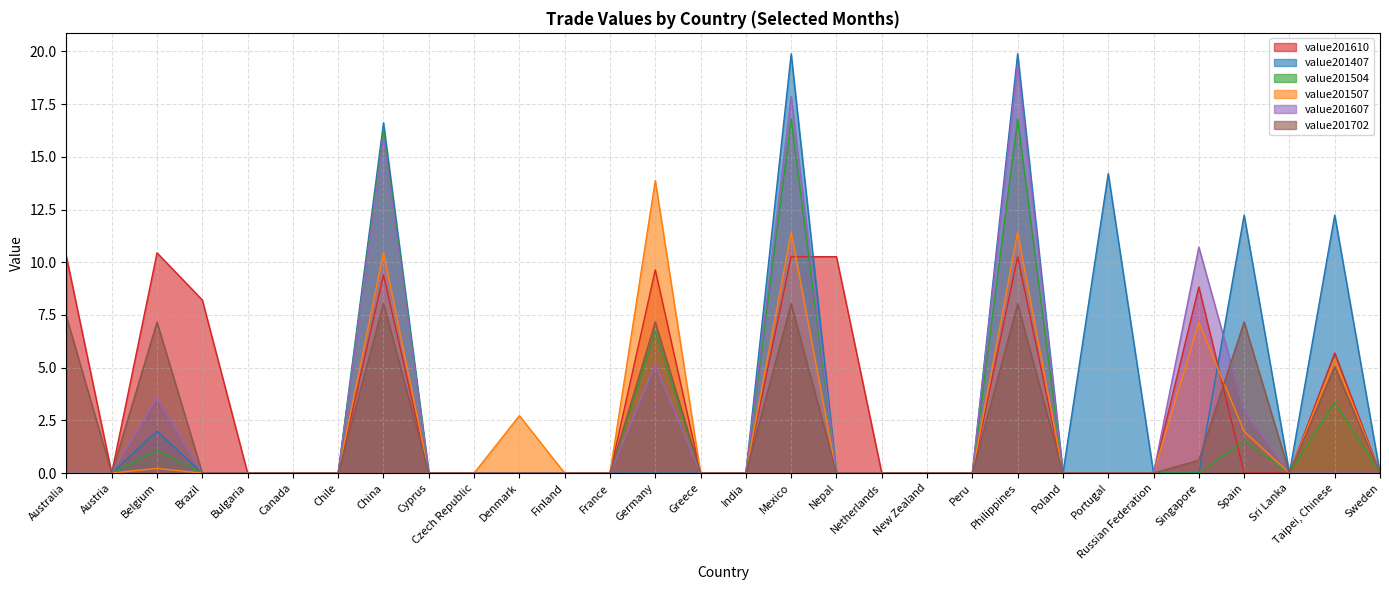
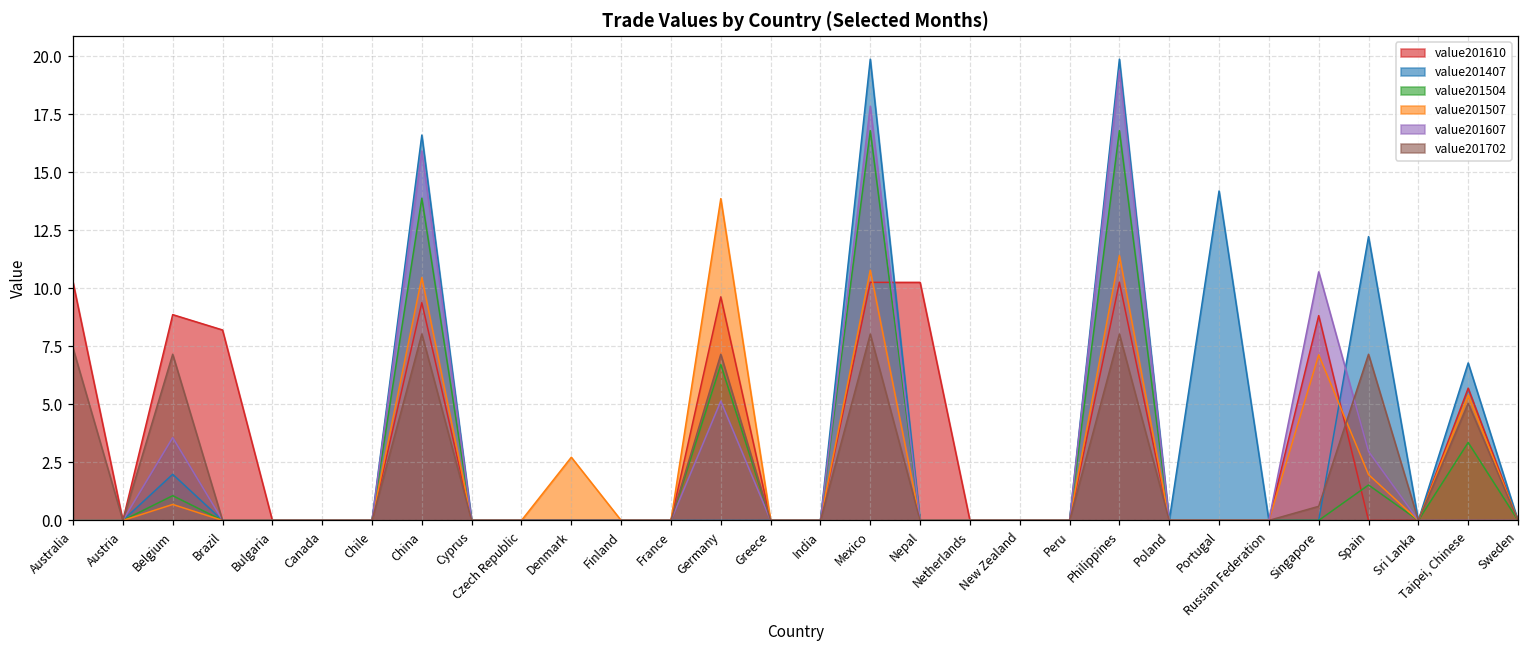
  {
    "value201610": {
      "Australia": 10.3,
-     "Belgium": 10.4,
+     "Belgium": 8.9,
      "Brazil": 8.2,
      "China": 9.4,
      "Germany": 9.6,
      "Mexico": 10.3,
      "Nepal": 10.3,
      "Philippines": 10.3,
      "Singapore": 8.8,
      "Spain": 0.0,
      "Taipei, Chinese": 5.7
    },
    "value201407": {
      "Belgium": 2.0,
      "China": 16.6,
      "Germany": 0.0,
      "Mexico": 19.9,
      "Philippines": 19.9,
      "Portugal": 14.2,
      "Spain": 12.2,
-     "Taipei, Chinese": 12.2
+     "Taipei, Chinese": 6.8
    },
    "value201504": {
      "Belgium": 1.1,
-     "China": 16.2,
+     "China": 13.9,
      "Germany": 6.7,
      "Mexico": 16.8,
      "Philippines": 16.8,
      "Spain": 1.5,
      "Taipei, Chinese": 3.4
    },
    "value201507": {
-     "Belgium": 0.2,
+     "Belgium": 0.7,
      "China": 10.5,
      "Denmark": 2.7,
      "Germany": 13.9,
-     "Mexico": 11.4,
+     "Mexico": 10.8,
      "Philippines": 11.4,
      "Singapore": 7.1,
      "Spain": 2.0,
      "Taipei, Chinese": 5.4
    },
    "value201607": {
      "Belgium": 3.6,
      "China": 15.9,
      "Germany": 5.1,
      "Mexico": 17.9,
      "Philippines": 19.4,
      "Singapore": 10.7,
      "Spain": 3.0,
      "Taipei, Chinese": 0.0
    },
    "value201702": {
      "Australia": 7.4,
      "Belgium": 7.2,
      "China": 8.0,
      "Germany": 7.2,
      "Mexico": 8.0,
      "Philippines": 8.0,
      "Singapore": 0.6,
      "Spain": 7.2,
      "Taipei, Chinese": 5.0
    }
  }
